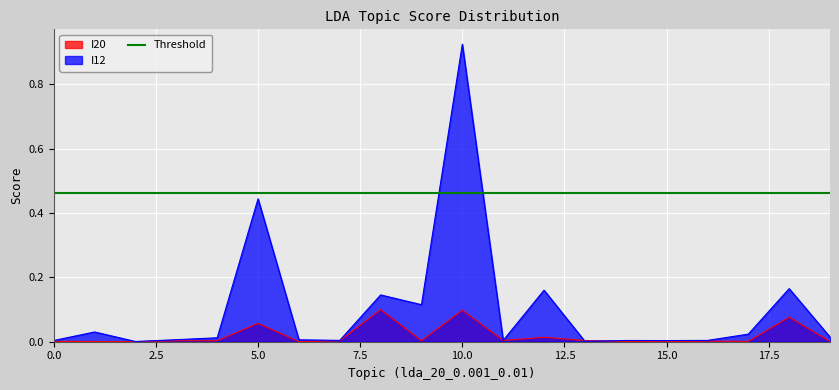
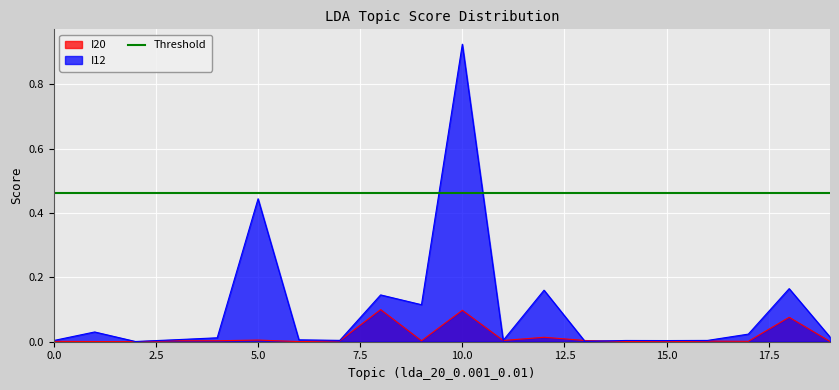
  {
    "I20": {
-     "5.0": 0.06,
+     "5.0": 0.01,
      "10.0": 0.10
    },
    "I12": {
      "5.0": 0.44,
      "10.0": 0.92
    }
  }
